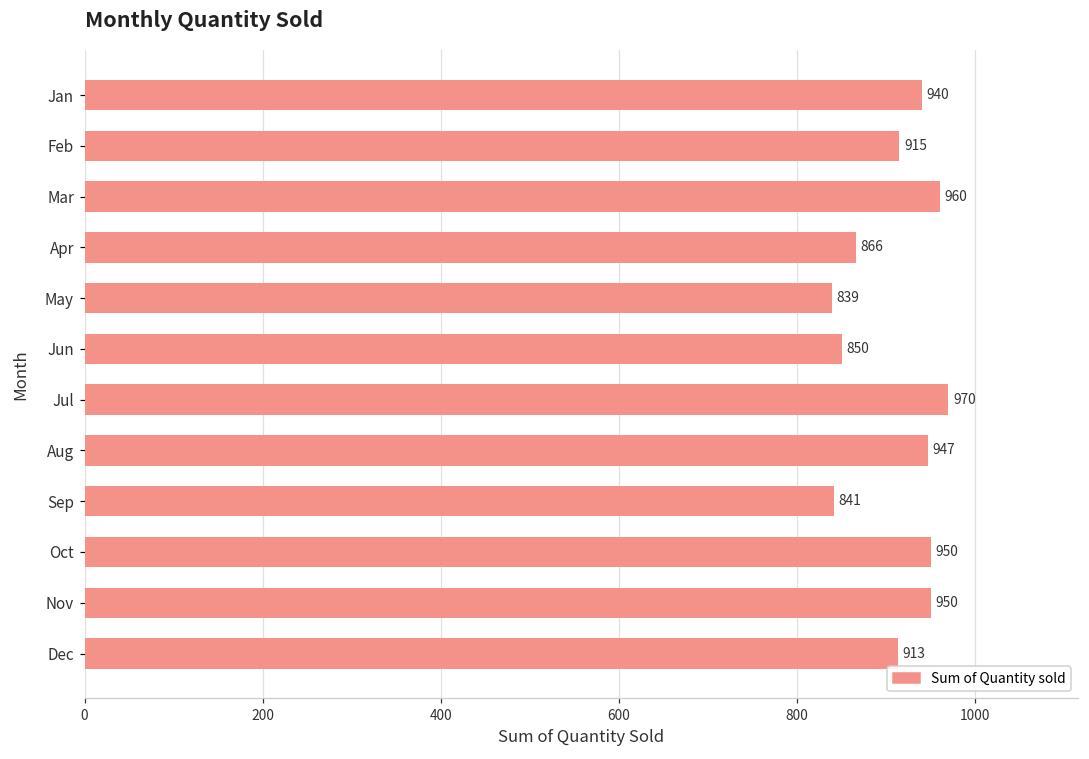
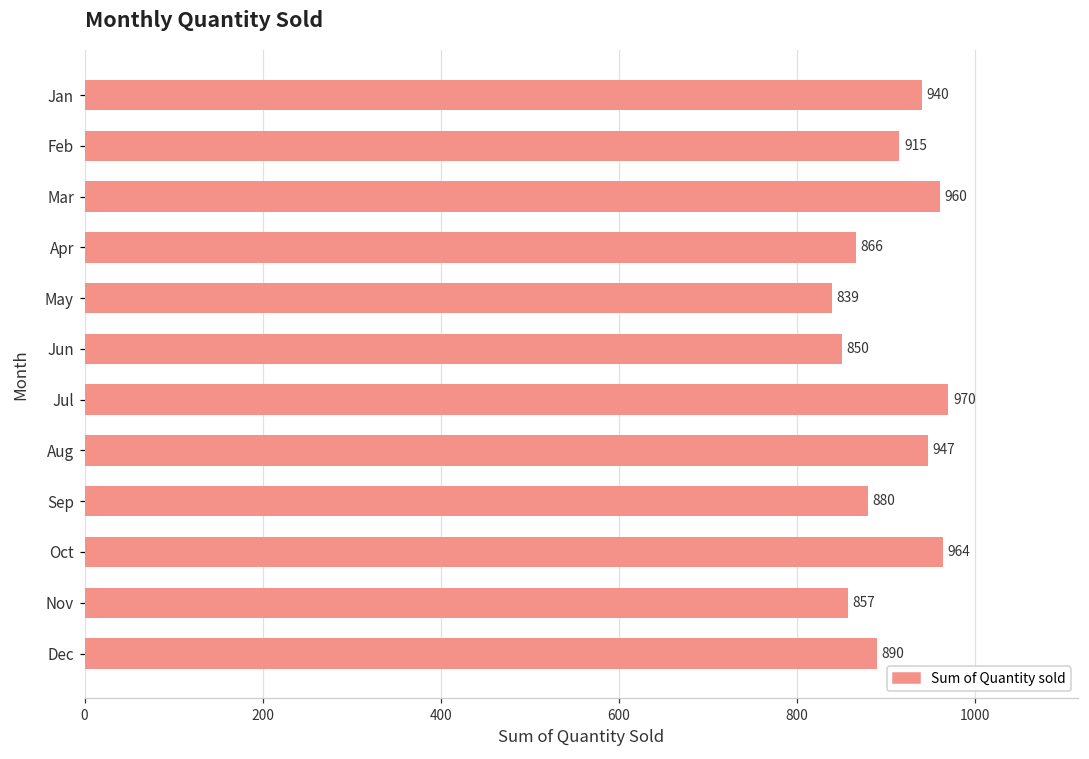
  {
    "Jan": 940,
    "Feb": 915,
    "Mar": 960,
    "Apr": 866,
    "May": 839,
    "Jun": 850,
    "Jul": 970,
    "Aug": 947,
-   "Sep": 841,
-   "Oct": 950,
-   "Nov": 950,
-   "Dec": 913
+   "Sep": 880,
+   "Oct": 964,
+   "Nov": 857,
+   "Dec": 890
  }
